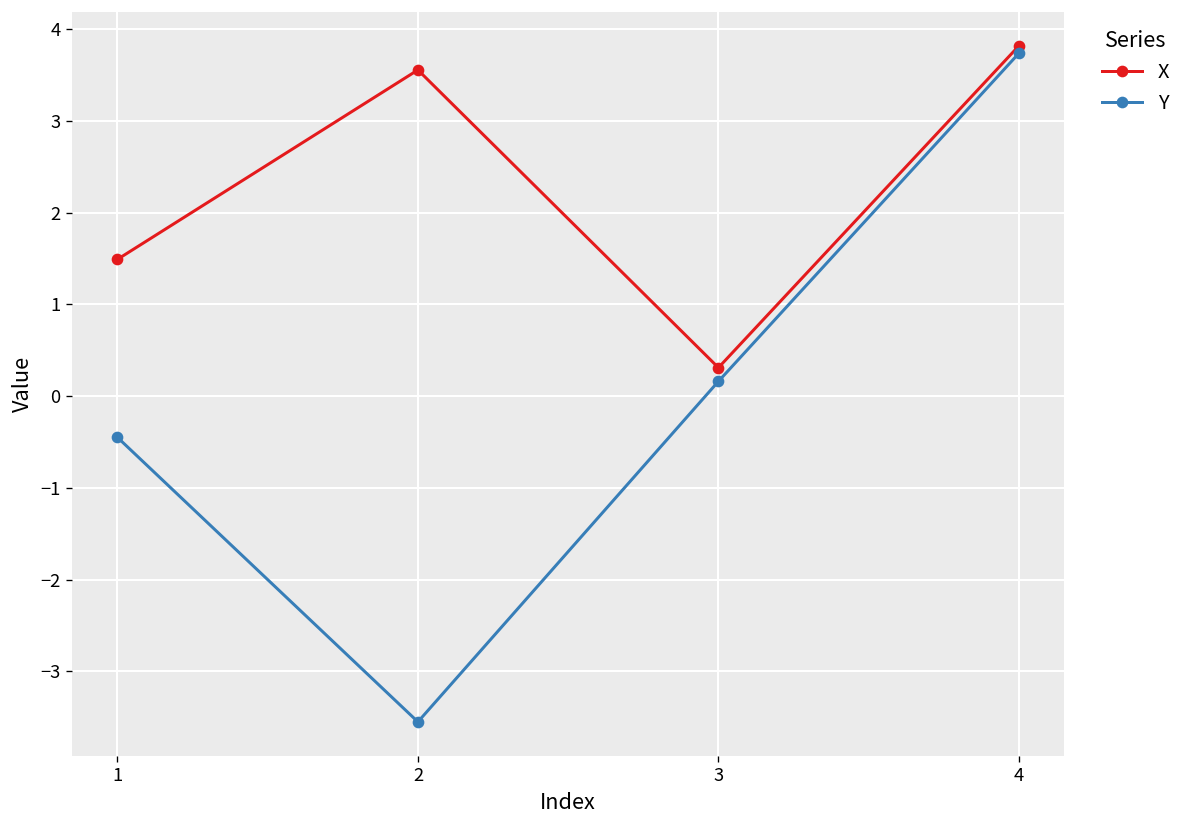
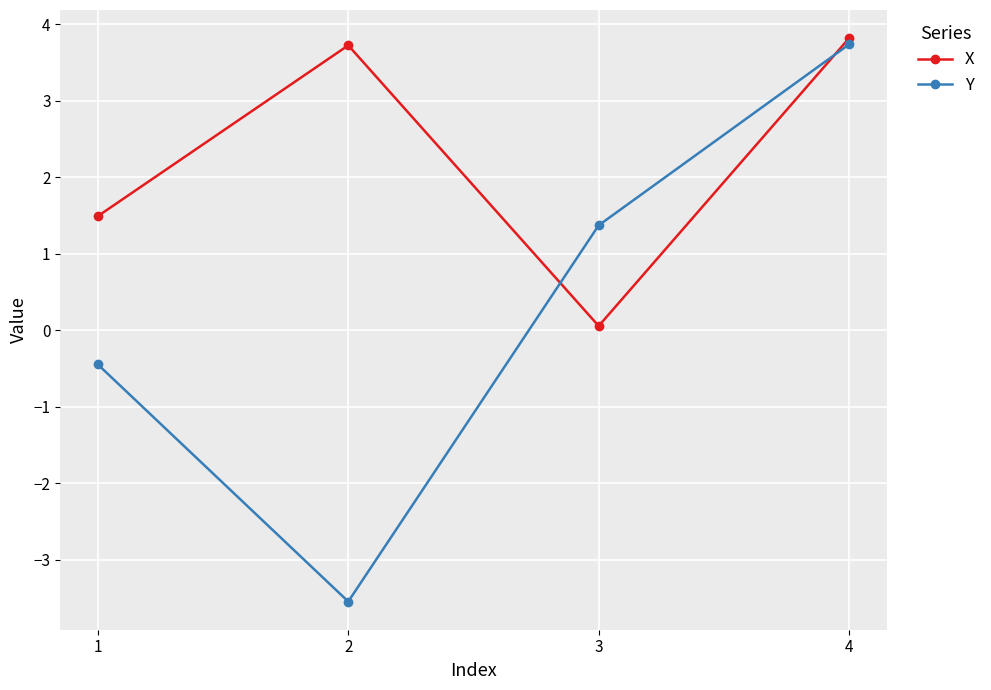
  {
    "X": {
      "1": 1.5,
-     "2": 3.6,
-     "3": 0.3,
+     "2": 3.7,
+     "3": 0.1,
      "4": 3.8
    },
    "Y": {
      "1": -0.4,
      "2": -3.5,
-     "3": 0.2,
+     "3": 1.4,
      "4": 3.7
    }
  }
